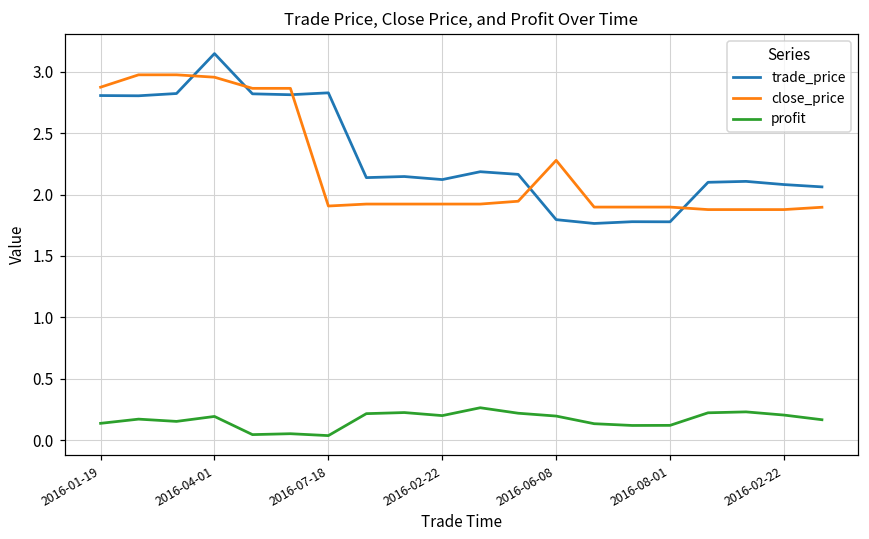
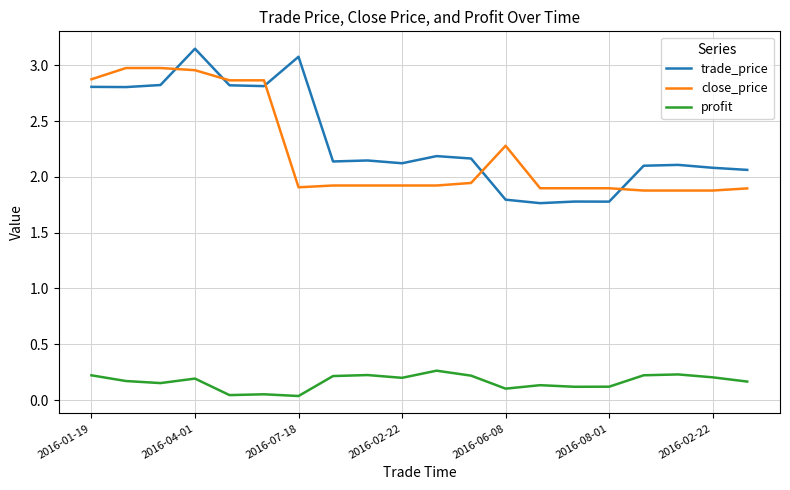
  {
    "trade_price": {
      "2016-01-19": 2.81,
-     "2016-07-18": 2.83,
+     "2016-07-18": 3.08,
      "2016-06-08": 1.80,
      "2016-08-01": 1.78
    },
    "close_price": {
      "2016-01-19": 2.88,
      "2016-07-18": 1.91,
      "2016-06-08": 2.28,
      "2016-08-01": 1.90
    },
    "profit": {
-     "2016-01-19": 0.14,
+     "2016-01-19": 0.22,
      "2016-07-18": 0.04,
-     "2016-06-08": 0.20,
+     "2016-06-08": 0.10,
      "2016-08-01": 0.12
    }
  }
